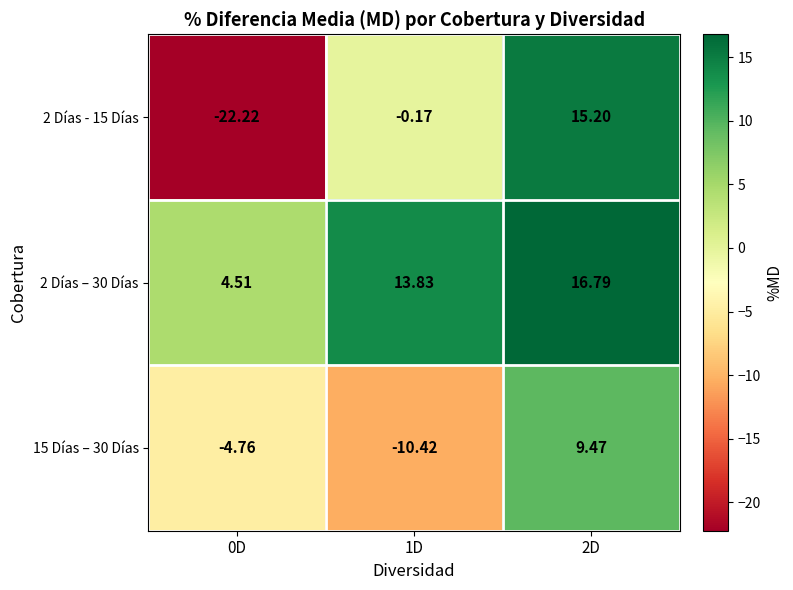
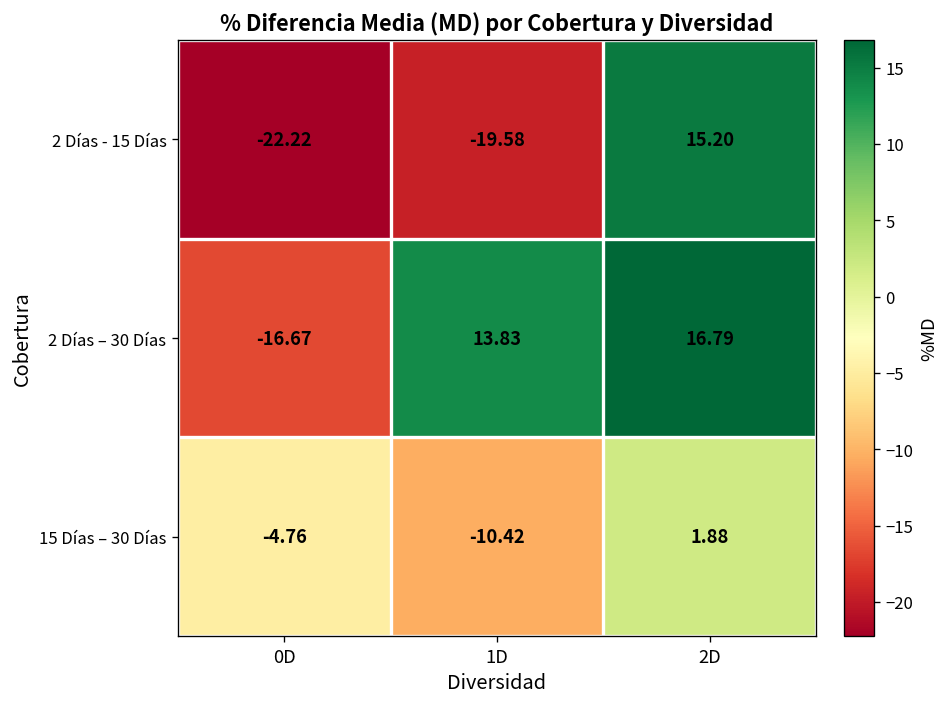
  {
    "2 Días - 15 Días": {
      "0D": -22.22,
-     "1D": -0.17,
+     "1D": -19.58,
      "2D": 15.20
    },
    "2 Días – 30 Días": {
-     "0D": 4.51,
+     "0D": -16.67,
      "1D": 13.83,
      "2D": 16.79
    },
    "15 Días – 30 Días": {
      "0D": -4.76,
      "1D": -10.42,
-     "2D": 9.47
+     "2D": 1.88
    }
  }
